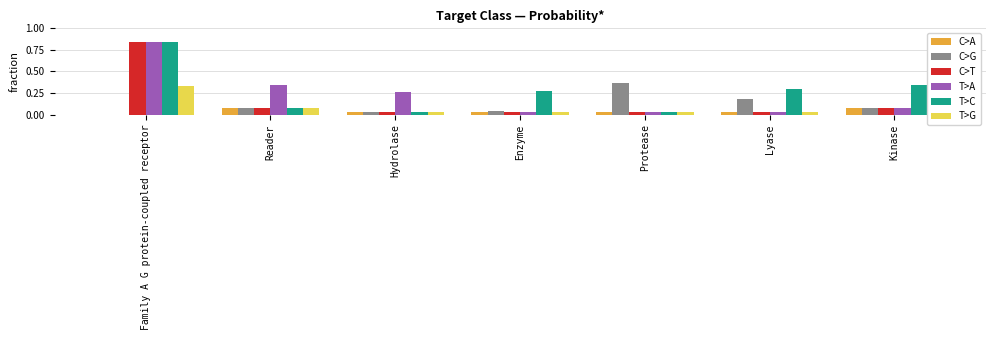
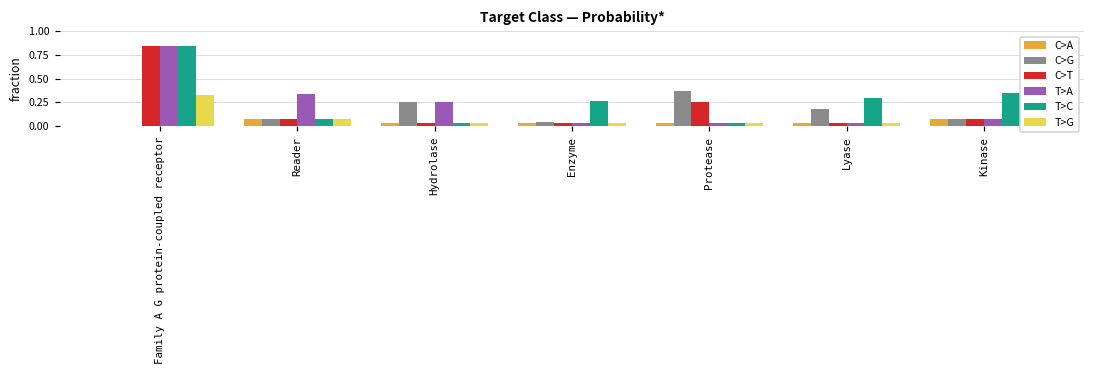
  {
    "C>G": {
      "Family A G protein-coupled receptor": 0.0,
      "Reader": 0.1,
-     "Hydrolase": 0.0,
+     "Hydrolase": 0.2,
      "Enzyme": 0.0,
      "Protease": 0.4,
      "Lyase": 0.2,
      "Kinase": 0.1
    },
    "C>T": {
      "Family A G protein-coupled receptor": 0.8,
      "Reader": 0.1,
      "Hydrolase": 0.0,
      "Enzyme": 0.0,
-     "Protease": 0.0,
+     "Protease": 0.3,
      "Lyase": 0.0,
      "Kinase": 0.1
    },
    "T>A": {
      "Family A G protein-coupled receptor": 0.8,
      "Reader": 0.3,
      "Hydrolase": 0.3,
      "Enzyme": 0.0,
      "Protease": 0.0,
      "Lyase": 0.0,
      "Kinase": 0.1
    },
    "T>C": {
      "Family A G protein-coupled receptor": 0.8,
      "Reader": 0.1,
      "Hydrolase": 0.0,
      "Enzyme": 0.3,
      "Protease": 0.0,
      "Lyase": 0.3,
      "Kinase": 0.3
    }
  }
